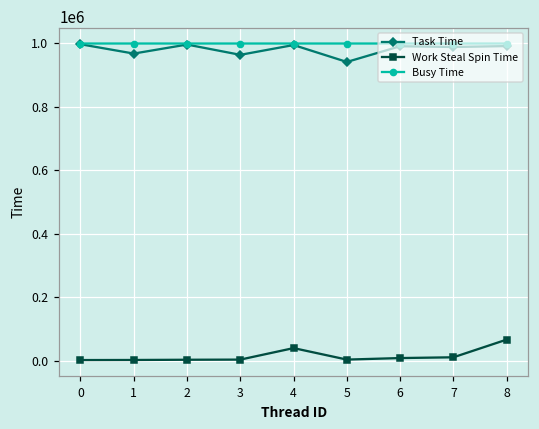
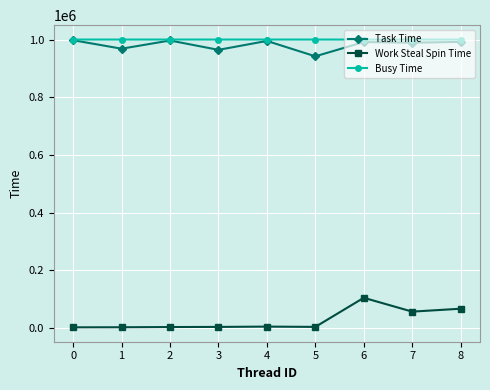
  {
    "Task Time": {
      "1": 970000,
      "3": 960000,
      "5": 940000
    },
    "Work Steal Spin Time": {
      "0": 0,
      "1": 0,
      "2": 0,
      "3": 0,
-     "4": 40000,
+     "4": 0,
      "5": 0,
-     "6": 10000,
-     "7": 10000,
+     "6": 100000,
+     "7": 60000,
      "8": 70000
    },
    "Busy Time": {
      "1": 1000000,
      "3": 1000000,
      "5": 1000000
    }
  }
